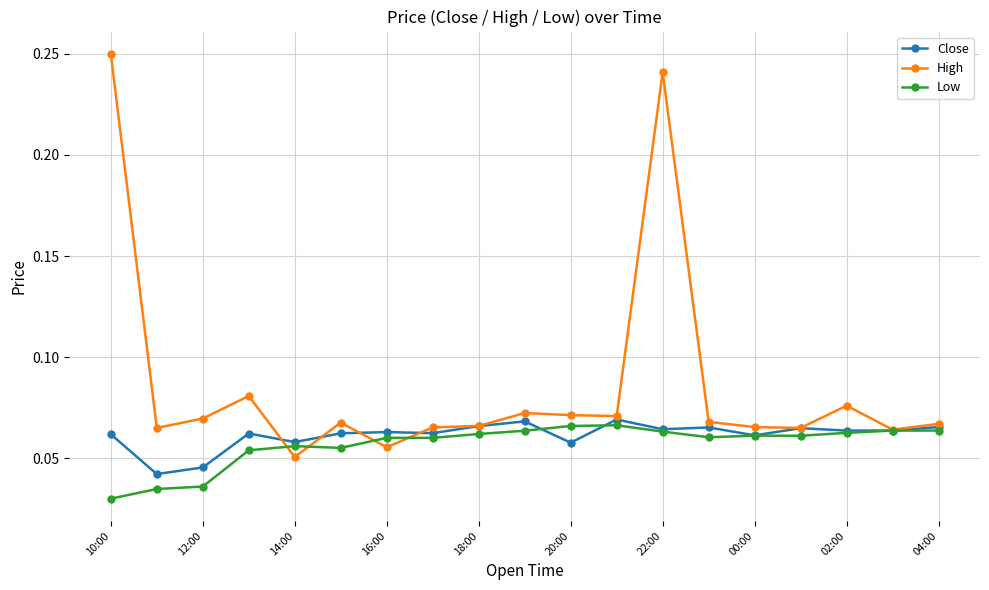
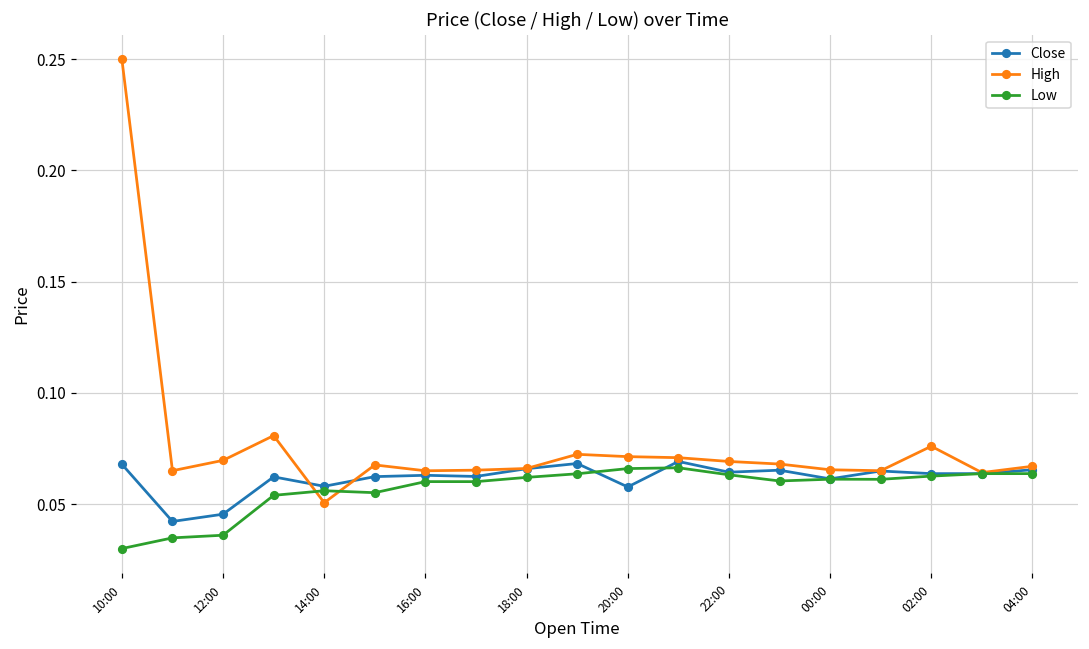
  {
    "Close": {
-     "10:00": 0.062,
+     "10:00": 0.068,
      "12:00": 0.045,
      "14:00": 0.058,
      "16:00": 0.063,
      "20:00": 0.058,
      "04:00": 0.065
    },
    "High": {
      "10:00": 0.250,
      "12:00": 0.070,
      "14:00": 0.051,
-     "16:00": 0.055,
+     "16:00": 0.065,
      "20:00": 0.071,
-     "22:00": 0.241,
+     "22:00": 0.069,
      "00:00": 0.065,
      "02:00": 0.076,
      "04:00": 0.067
    },
    "Low": {
      "10:00": 0.030,
      "12:00": 0.036,
      "14:00": 0.056,
      "16:00": 0.060,
      "18:00": 0.062,
      "20:00": 0.066,
      "04:00": 0.064
    }
  }
